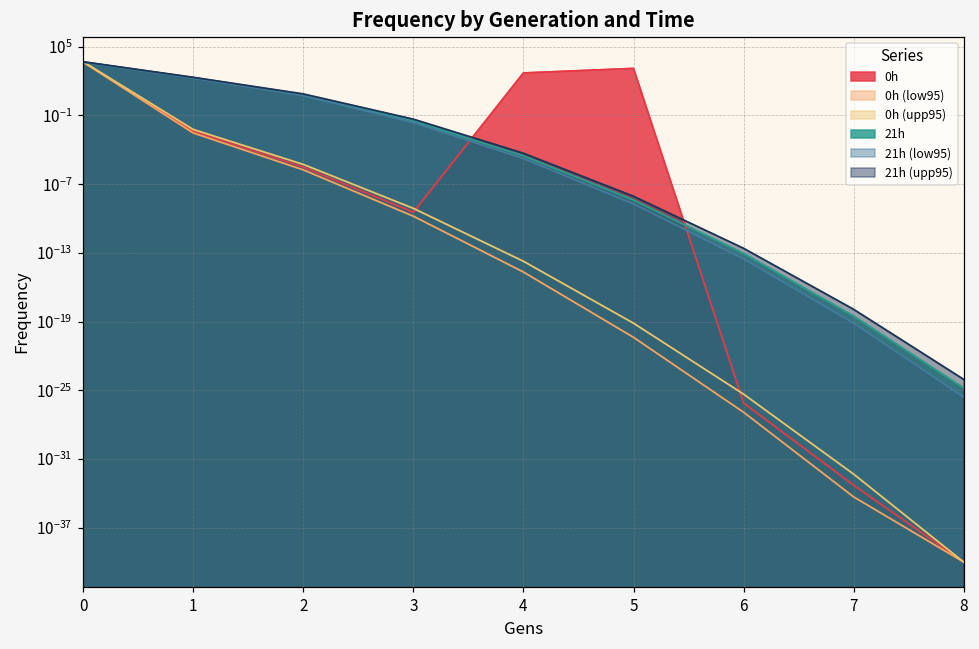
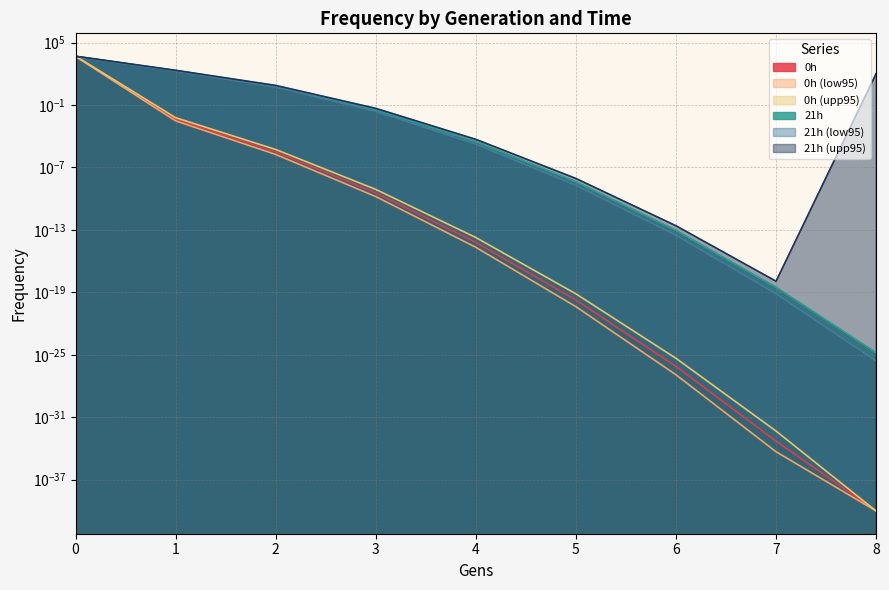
  {
    "0h": {
      "3": 0.0000000004,
-     "4": 1000,
-     "5": 1000,
+     "4": 0,
+     "5": 0,
      "6": 0.000000000000,
      "7": 0.000000000000
    },
    "21h (upp95)": {
      "5": 0.00000001,
      "6": 0.000000000000,
      "7": 0.000000000000,
-     "8": 0
+     "8": 100
    }
  }
